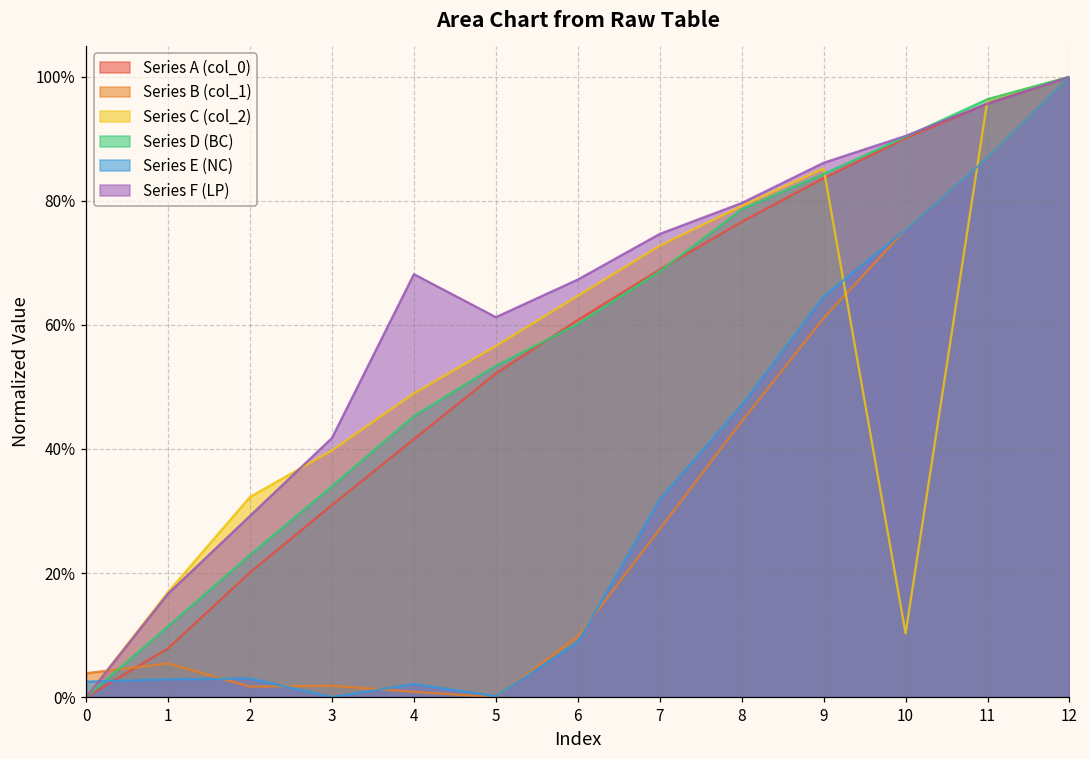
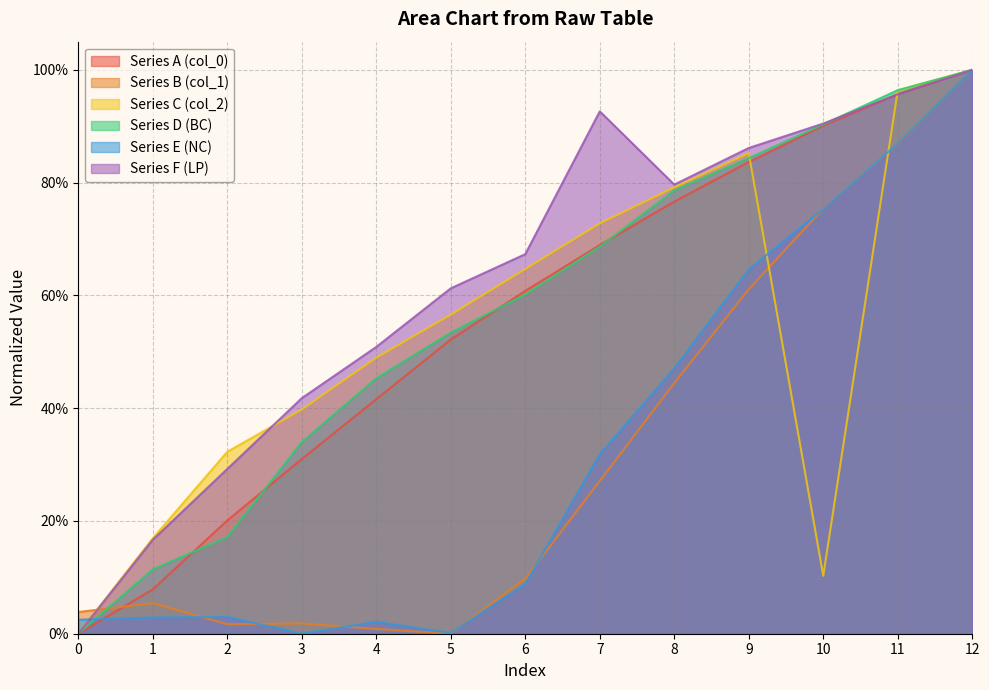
  {
    "Series C (col_2)": {
      "2": "32%",
      "3": "40%",
      "4": "49%",
      "5": "57%",
      "6": "65%",
      "7": "73%",
      "8": "79%",
      "9": "85%",
      "10": "10%"
    },
    "Series D (BC)": {
      "1": "11%",
-     "2": "23%",
+     "2": "17%",
      "3": "34%",
      "4": "45%",
      "5": "53%",
      "6": "60%",
      "8": "79%",
      "9": "84%"
    },
    "Series E (NC)": {
      "0": "2%",
      "1": "3%",
      "2": "3%",
      "3": "0%",
      "4": "2%",
      "6": "9%",
      "7": "32%",
      "8": "47%",
      "9": "65%"
    },
    "Series F (LP)": {
      "2": "29%",
      "3": "42%",
-     "4": "68%",
+     "4": "51%",
      "5": "61%",
      "6": "67%",
-     "7": "75%",
+     "7": "93%",
      "8": "80%",
      "9": "86%"
    }
  }
